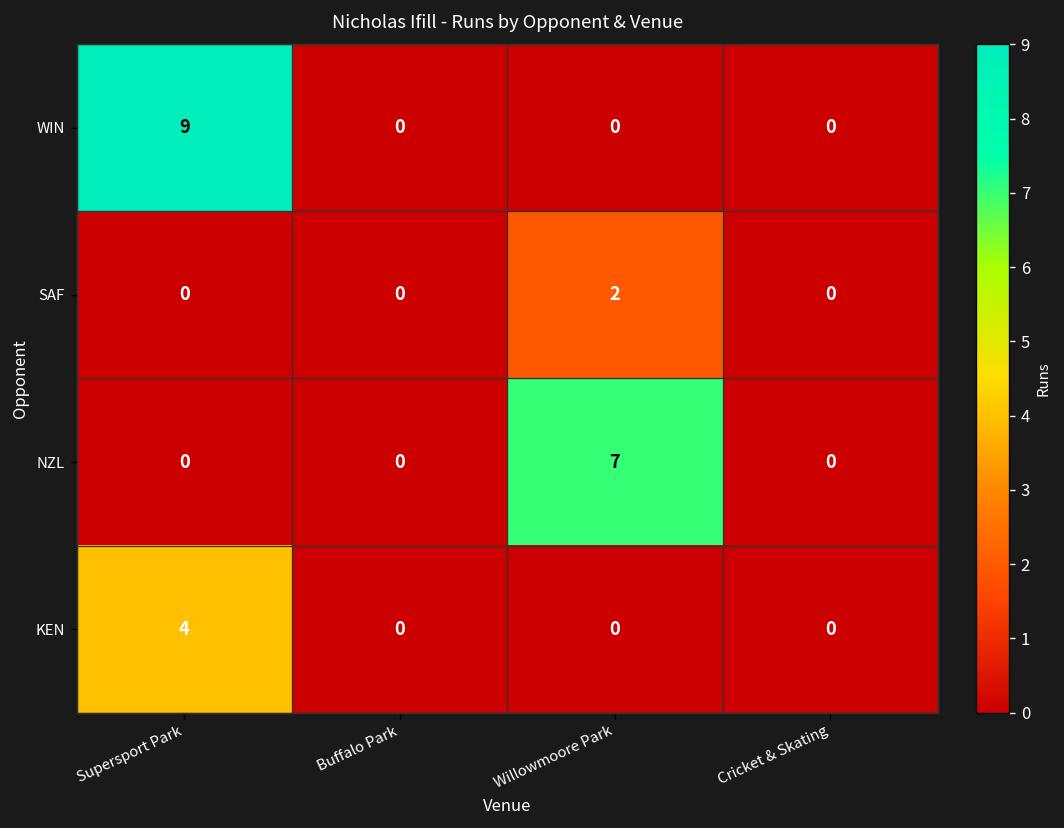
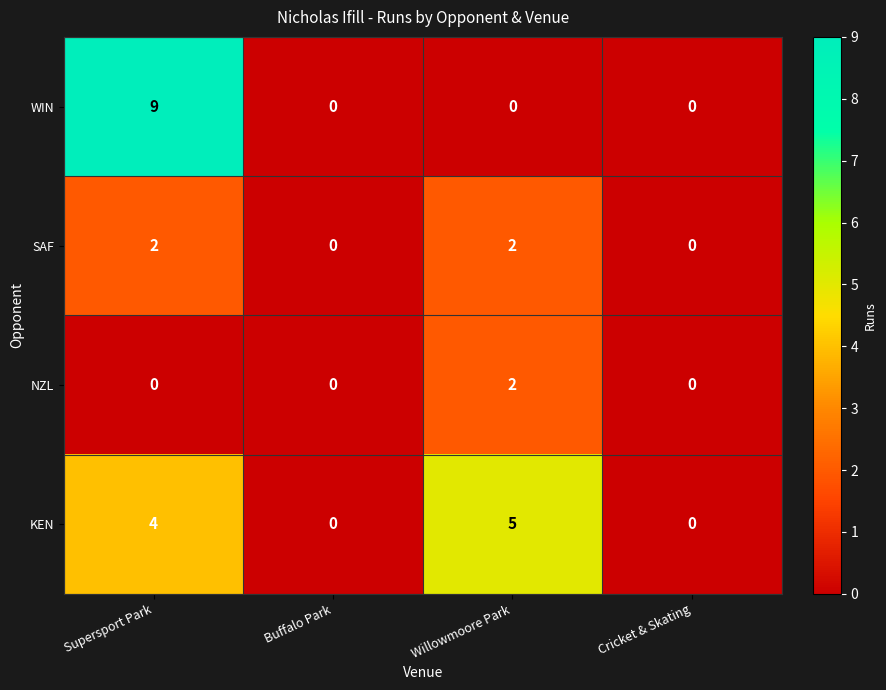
  {
    "WIN": {
      "Supersport Park": 9,
      "Buffalo Park": 0,
      "Willowmoore Park": 0,
      "Cricket & Skating": 0
    },
    "SAF": {
-     "Supersport Park": 0,
+     "Supersport Park": 2,
      "Buffalo Park": 0,
      "Willowmoore Park": 2,
      "Cricket & Skating": 0
    },
    "NZL": {
      "Supersport Park": 0,
      "Buffalo Park": 0,
-     "Willowmoore Park": 7,
+     "Willowmoore Park": 2,
      "Cricket & Skating": 0
    },
    "KEN": {
      "Supersport Park": 4,
      "Buffalo Park": 0,
-     "Willowmoore Park": 0,
+     "Willowmoore Park": 5,
      "Cricket & Skating": 0
    }
  }
